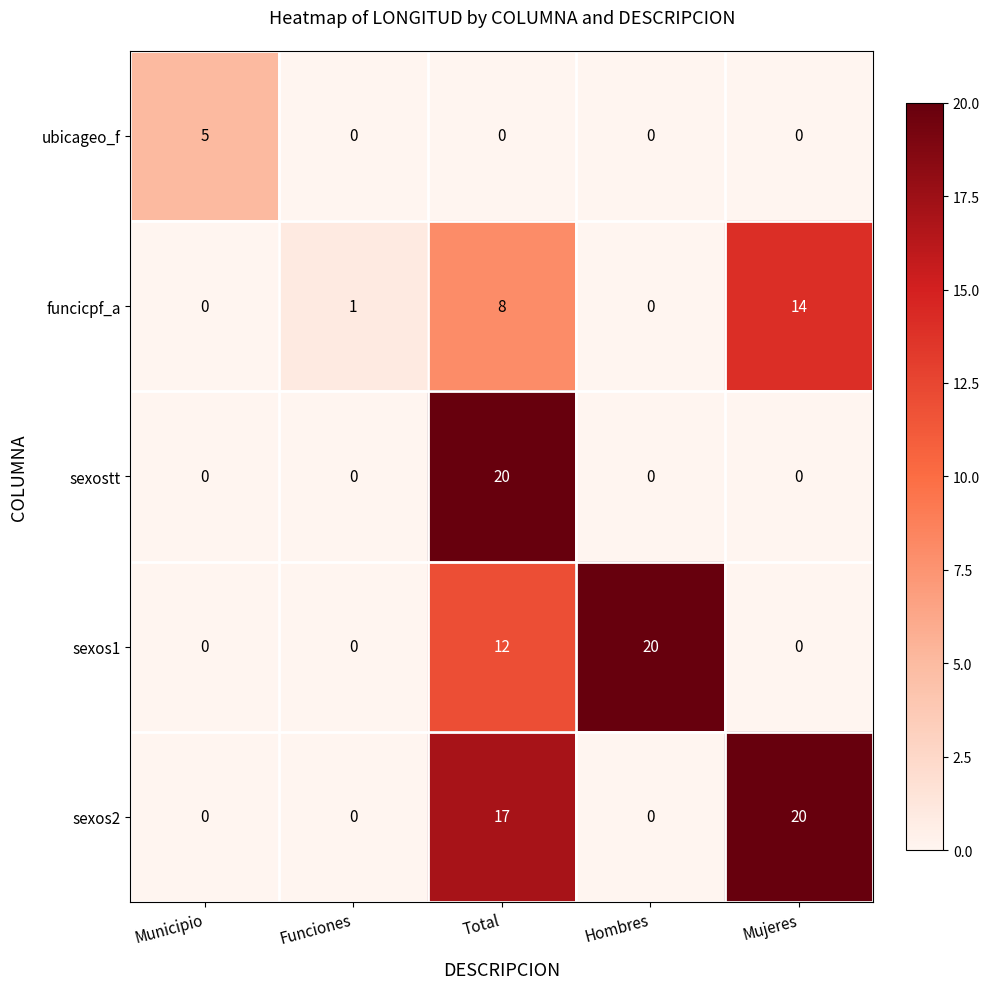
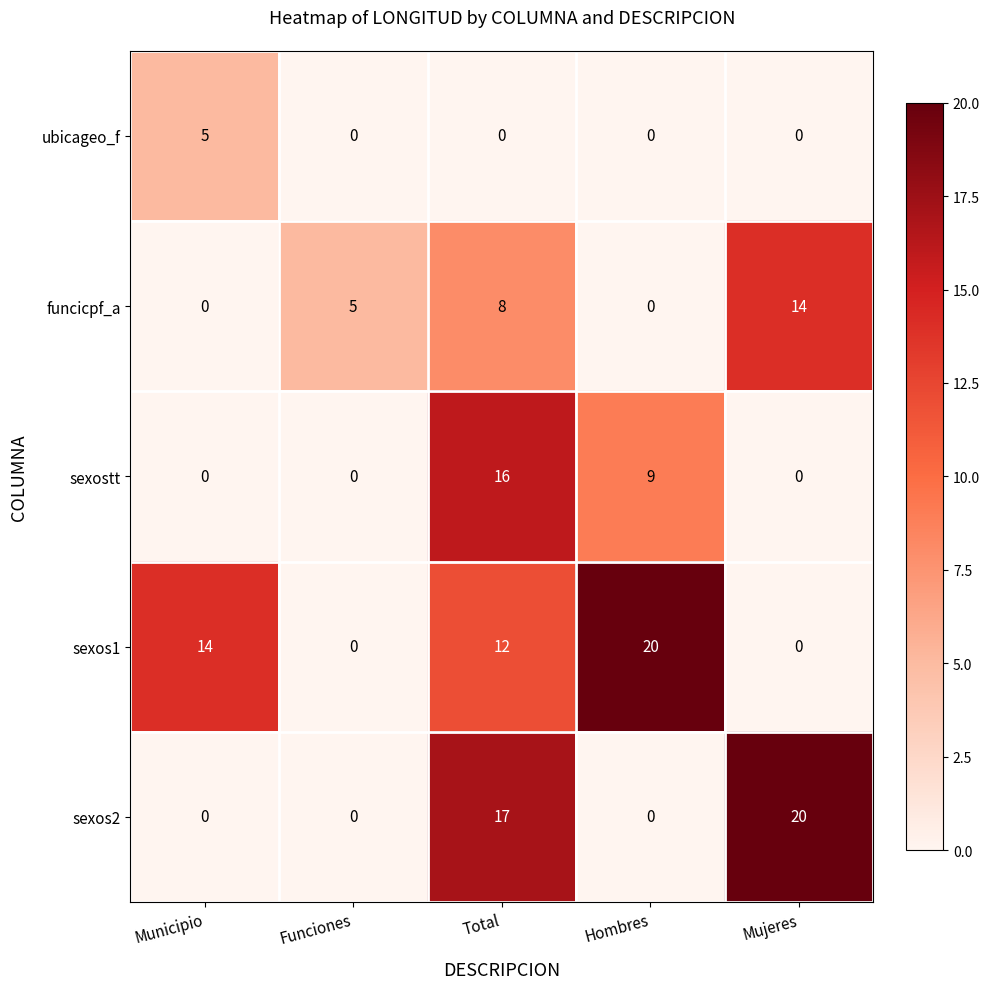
  {
    "ubicageo_f": {
      "Municipio": 5,
      "Funciones": 0,
      "Total": 0,
      "Hombres": 0,
      "Mujeres": 0
    },
    "funcicpf_a": {
      "Municipio": 0,
-     "Funciones": 1,
+     "Funciones": 5,
      "Total": 8,
      "Hombres": 0,
      "Mujeres": 14
    },
    "sexostt": {
      "Municipio": 0,
      "Funciones": 0,
-     "Total": 20,
-     "Hombres": 0,
+     "Total": 16,
+     "Hombres": 9,
      "Mujeres": 0
    },
    "sexos1": {
-     "Municipio": 0,
+     "Municipio": 14,
      "Funciones": 0,
      "Total": 12,
      "Hombres": 20,
      "Mujeres": 0
    },
    "sexos2": {
      "Municipio": 0,
      "Funciones": 0,
      "Total": 17,
      "Hombres": 0,
      "Mujeres": 20
    }
  }
